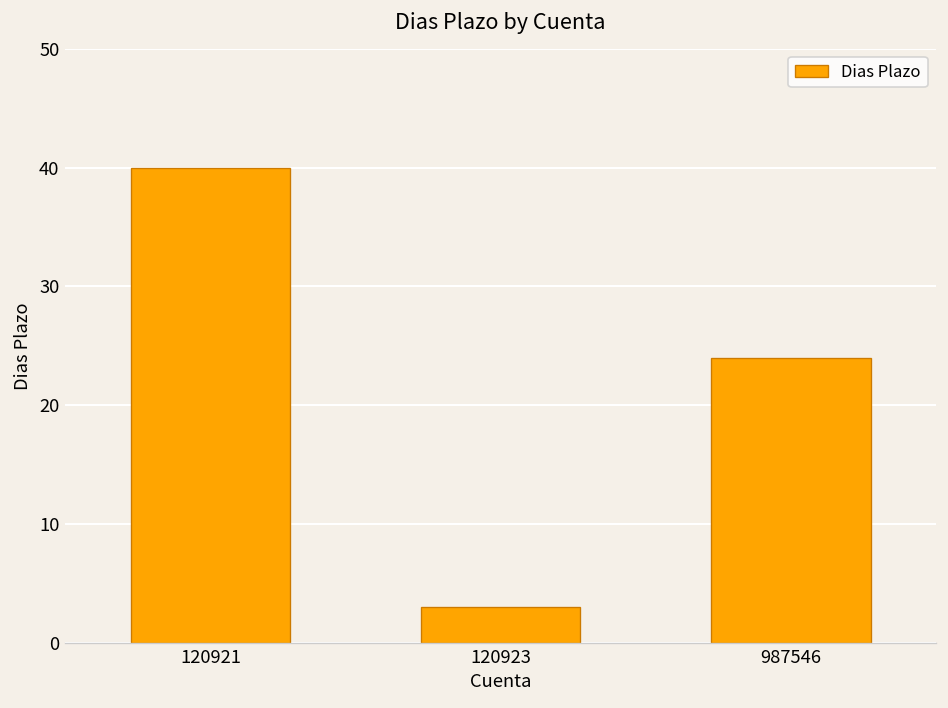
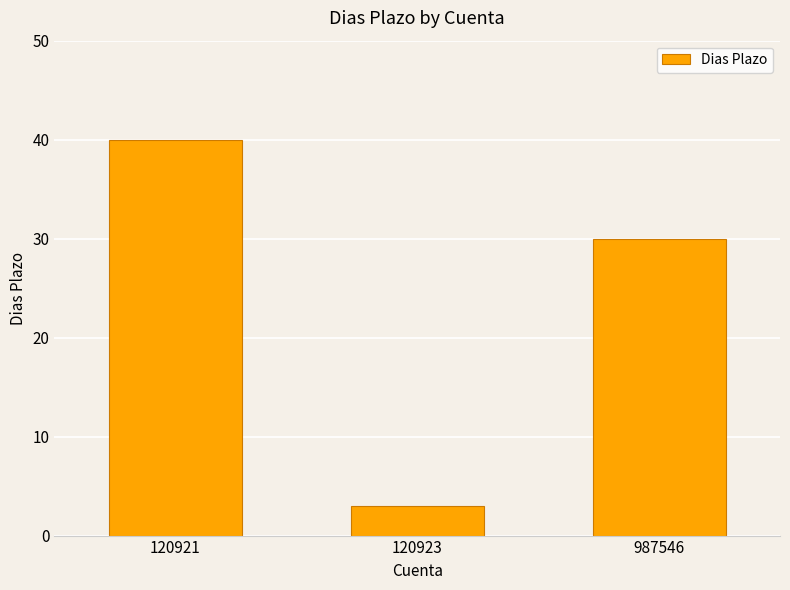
  {
    "120921": 40,
    "120923": 3,
-   "987546": 24
+   "987546": 30
  }
